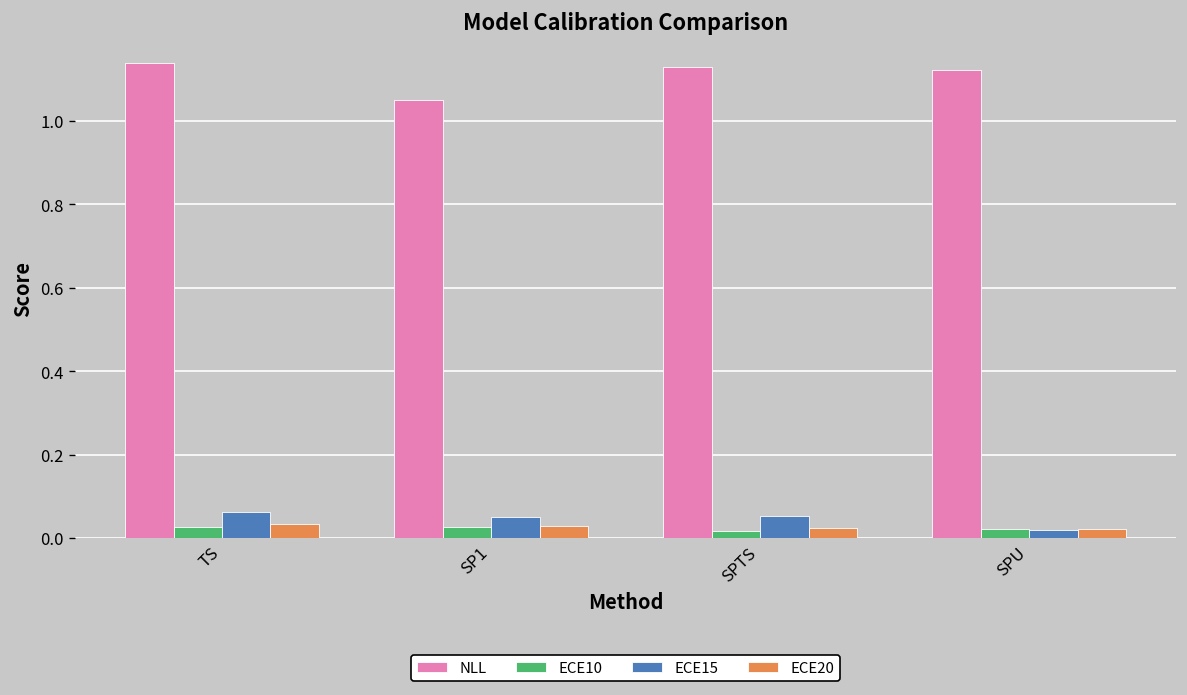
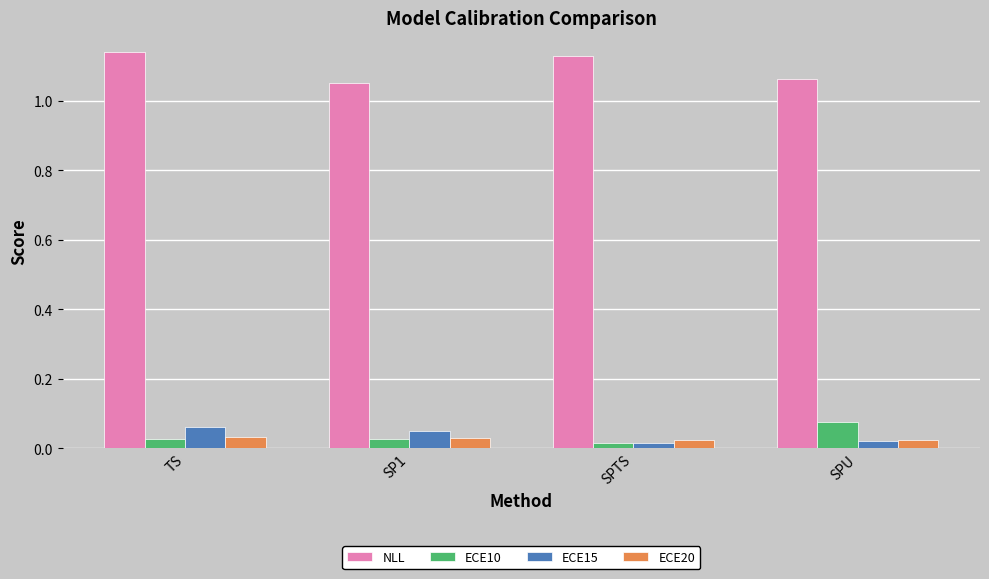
  {
    "NLL": {
      "TS": 1.14,
      "SP1": 1.05,
      "SPTS": 1.13,
-     "SPU": 1.12
+     "SPU": 1.06
    },
    "ECE10": {
      "TS": 0.03,
      "SP1": 0.03,
      "SPTS": 0.02,
-     "SPU": 0.02
+     "SPU": 0.07
    },
    "ECE15": {
      "TS": 0.06,
      "SP1": 0.05,
-     "SPTS": 0.05,
+     "SPTS": 0.02,
      "SPU": 0.02
    },
    "ECE20": {
      "TS": 0.03,
      "SP1": 0.03,
      "SPTS": 0.02,
      "SPU": 0.02
    }
  }
